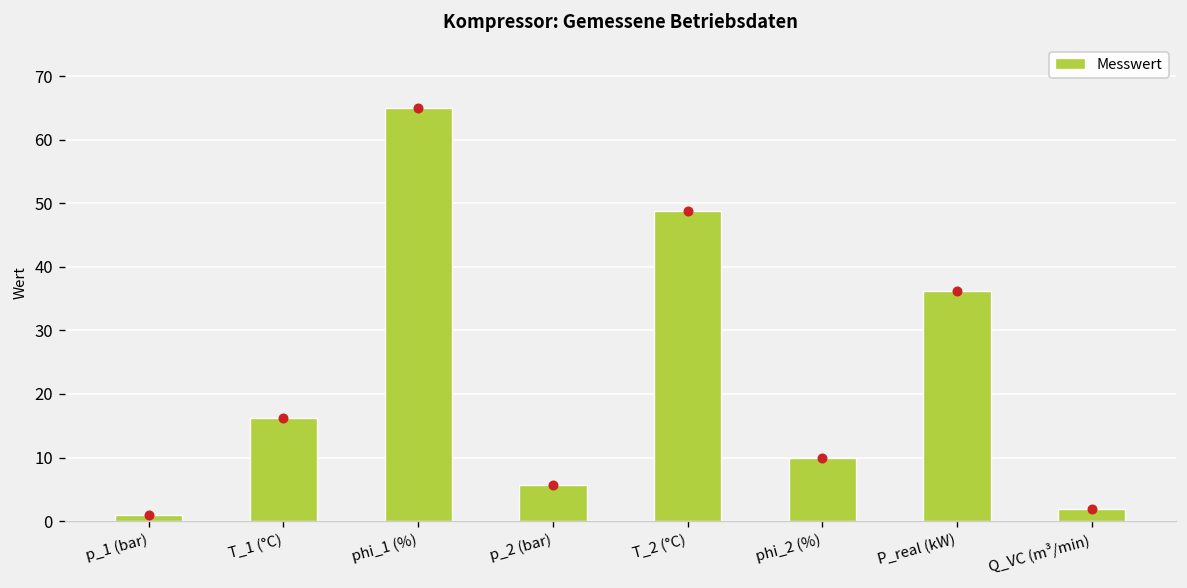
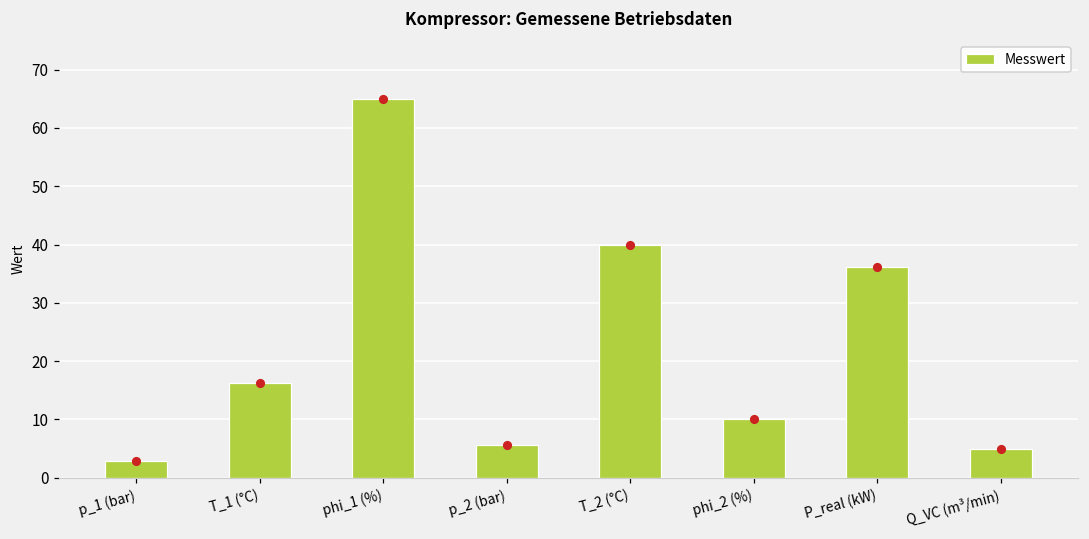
  {
    "Messwert": {
-     "p_1 (bar)": 1,
+     "p_1 (bar)": 3,
      "T_1 (°C)": 16,
      "phi_1 (%)": 65,
      "p_2 (bar)": 6,
-     "T_2 (°C)": 49,
+     "T_2 (°C)": 40,
      "phi_2 (%)": 10,
      "P_real (kW)": 36,
-     "Q_VC (m³/min)": 2
+     "Q_VC (m³/min)": 5
    }
  }
